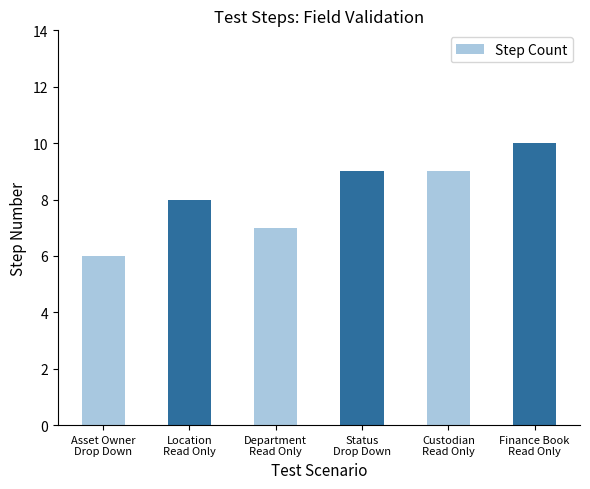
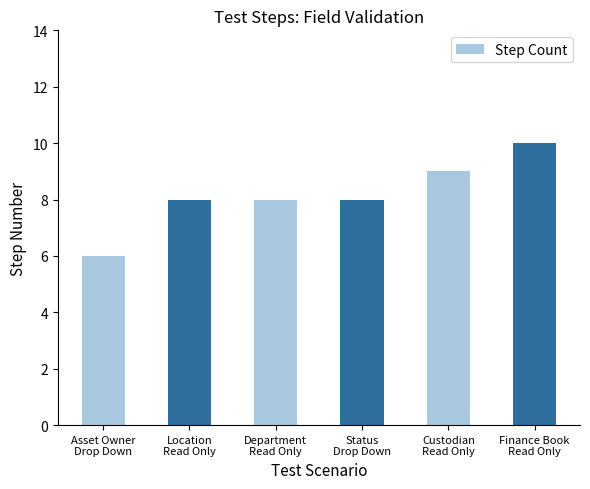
  {
    "Asset Owner Drop Down": 6,
    "Location Read Only": 8,
-   "Department Read Only": 7,
-   "Status Drop Down": 9,
+   "Department Read Only": 8,
+   "Status Drop Down": 8,
    "Custodian Read Only": 9,
    "Finance Book Read Only": 10
  }
